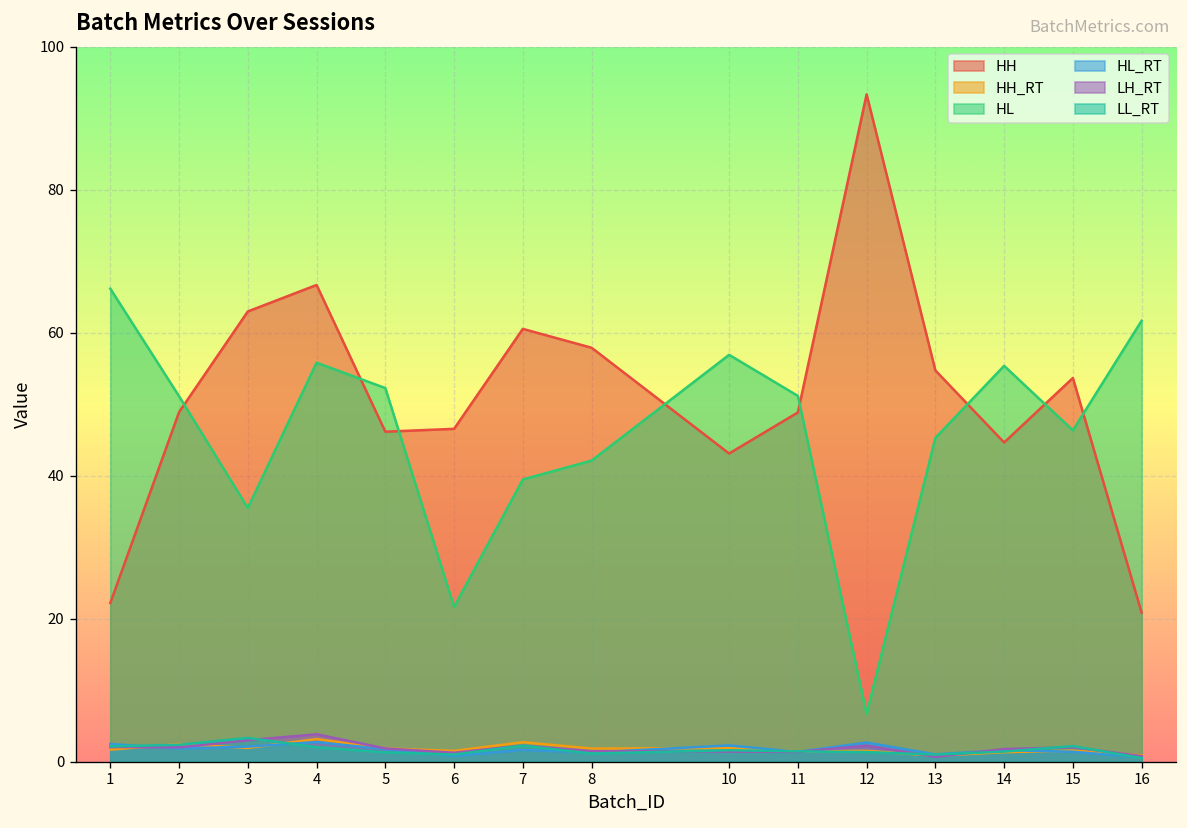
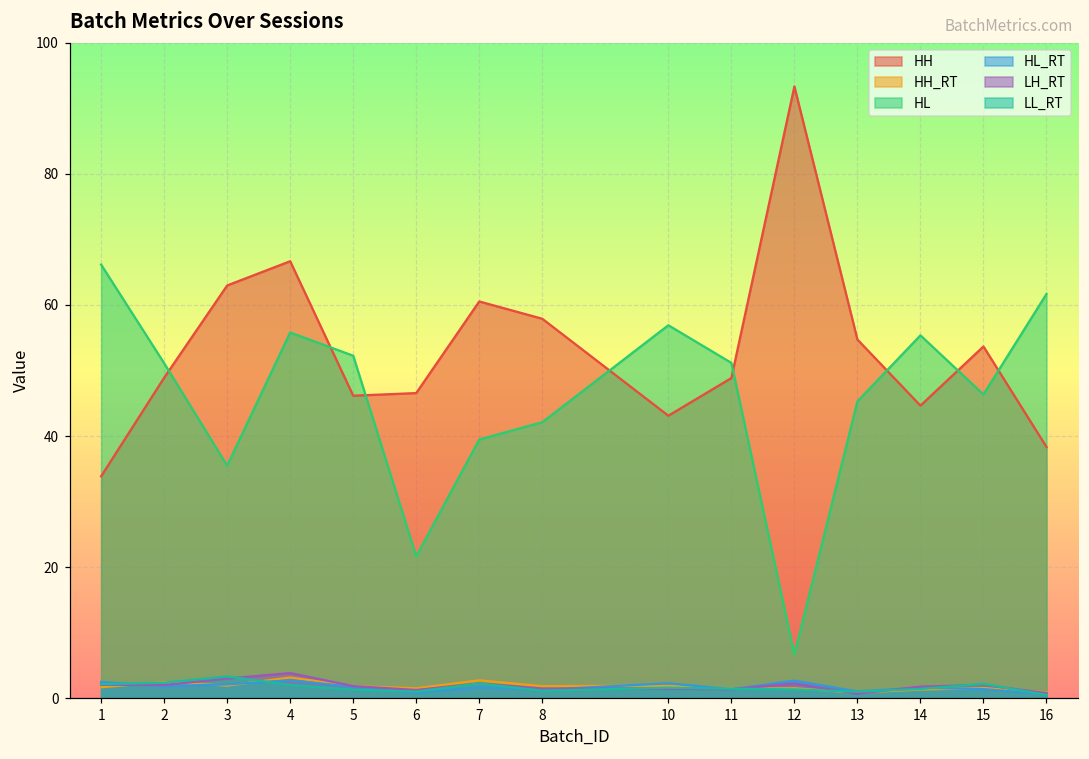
  {
    "HH": {
-     "1": 22,
+     "1": 34,
      "2": 49,
      "3": 63,
      "4": 67,
      "5": 46,
      "6": 47,
      "7": 61,
      "8": 58,
      "10": 43,
      "11": 49,
      "12": 93,
      "13": 55,
      "14": 45,
      "15": 54,
-     "16": 21
+     "16": 38
    },
    "HH_RT": {
      "7": 3
    },
    "HL_RT": {
      "7": 2,
      "12": 3
    },
    "LH_RT": {
      "4": 4,
      "12": 2
    }
  }
